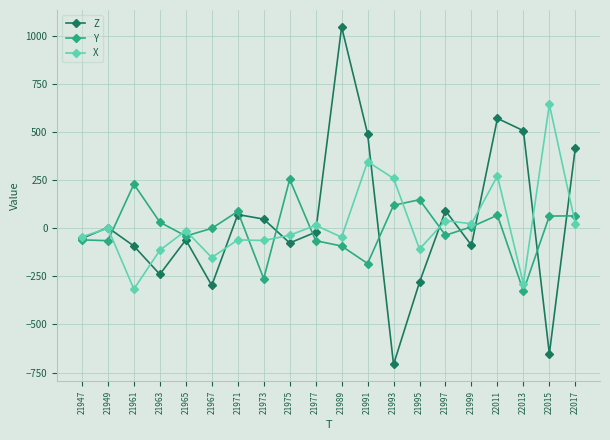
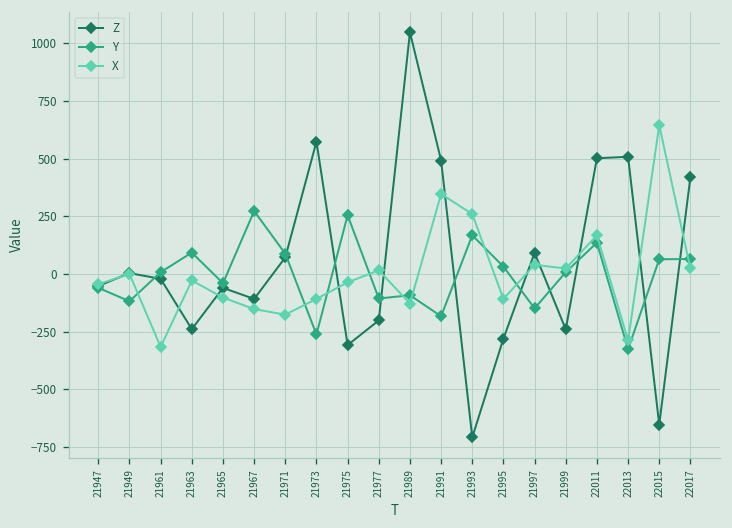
  {
    "Z": {
-     "21961": -90,
+     "21961": -20,
      "21963": -240,
      "21965": -60,
-     "21967": -300,
+     "21967": -110,
      "21971": 70,
-     "21973": 50,
-     "21975": -80,
-     "21977": -20,
+     "21973": 570,
+     "21975": -310,
+     "21977": -200,
      "21989": 1050,
      "21991": 490,
      "21993": -710,
      "21995": -280,
      "21997": 90,
-     "21999": -90,
-     "22011": 570,
+     "21999": -240,
+     "22011": 500,
      "22013": 510,
      "22015": -650,
      "22017": 420
    },
    "Y": {
-     "21949": -60,
-     "21961": 230,
-     "21963": 30,
+     "21949": -120,
+     "21961": 10,
+     "21963": 90,
      "21965": -40,
-     "21967": 0,
+     "21967": 270,
      "21971": 90,
      "21973": -260,
      "21975": 260,
-     "21977": -60,
+     "21977": -110,
      "21989": -90,
      "21991": -180,
-     "21993": 120,
-     "21995": 150,
-     "21997": -40,
+     "21993": 170,
+     "21995": 30,
+     "21997": -150,
      "21999": 10,
-     "22011": 70,
+     "22011": 140,
      "22013": -330,
      "22015": 60,
      "22017": 70
    },
    "X": {
      "21961": -320,
-     "21963": -110,
-     "21965": -10,
+     "21963": -30,
+     "21965": -100,
      "21967": -150,
-     "21971": -60,
-     "21973": -60,
+     "21971": -180,
+     "21973": -110,
      "21975": -40,
      "21977": 20,
-     "21989": -50,
+     "21989": -130,
      "21991": 350,
      "21993": 260,
      "21995": -110,
      "21997": 40,
      "21999": 20,
-     "22011": 270,
+     "22011": 170,
      "22013": -290,
      "22015": 650,
      "22017": 20
    }
  }
